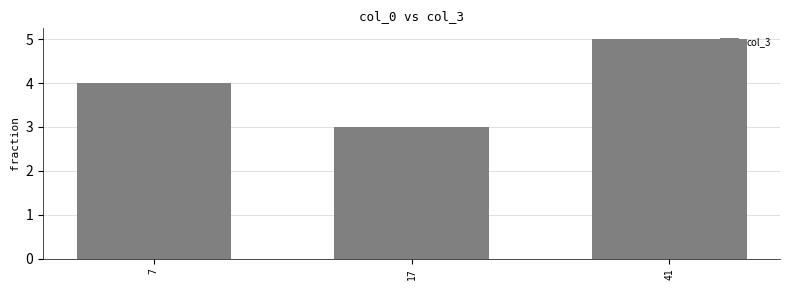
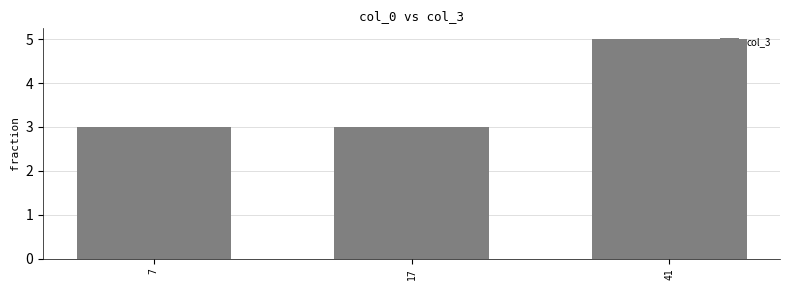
  {
-   "7": 4,
+   "7": 3,
    "17": 3,
    "41": 5
  }
